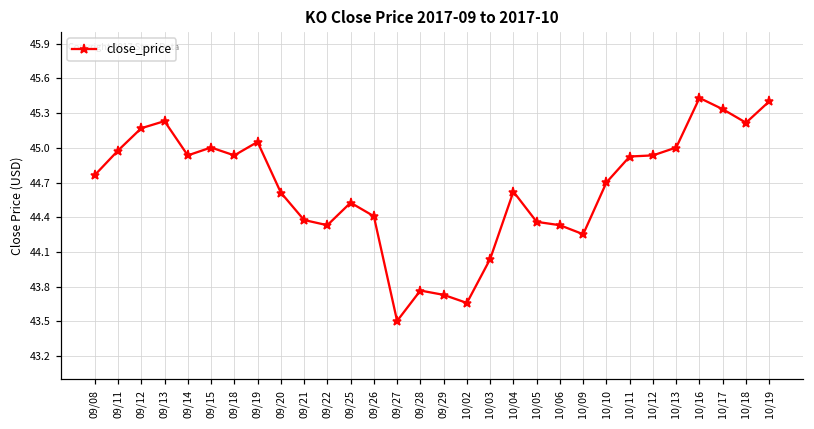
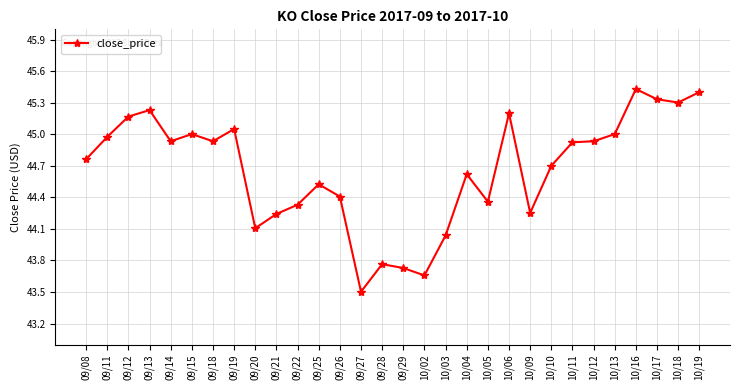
  {
    "09/08": 44.76,
    "09/11": 44.98,
    "09/12": 45.17,
    "09/13": 45.23,
    "09/14": 44.93,
    "09/15": 45.00,
    "09/18": 44.93,
    "09/19": 45.05,
-   "09/20": 44.61,
-   "09/21": 44.38,
+   "09/20": 44.11,
+   "09/21": 44.24,
    "09/22": 44.33,
    "09/25": 44.53,
    "09/26": 44.41,
    "09/27": 43.50,
    "09/28": 43.77,
    "09/29": 43.73,
    "10/02": 43.66,
    "10/03": 44.04,
    "10/04": 44.62,
    "10/05": 44.36,
-   "10/06": 44.33,
+   "10/06": 45.20,
    "10/09": 44.25,
    "10/10": 44.70,
    "10/11": 44.92,
    "10/12": 44.93,
    "10/13": 45.00,
    "10/16": 45.43,
    "10/17": 45.33,
-   "10/18": 45.22,
+   "10/18": 45.30,
    "10/19": 45.40
  }
